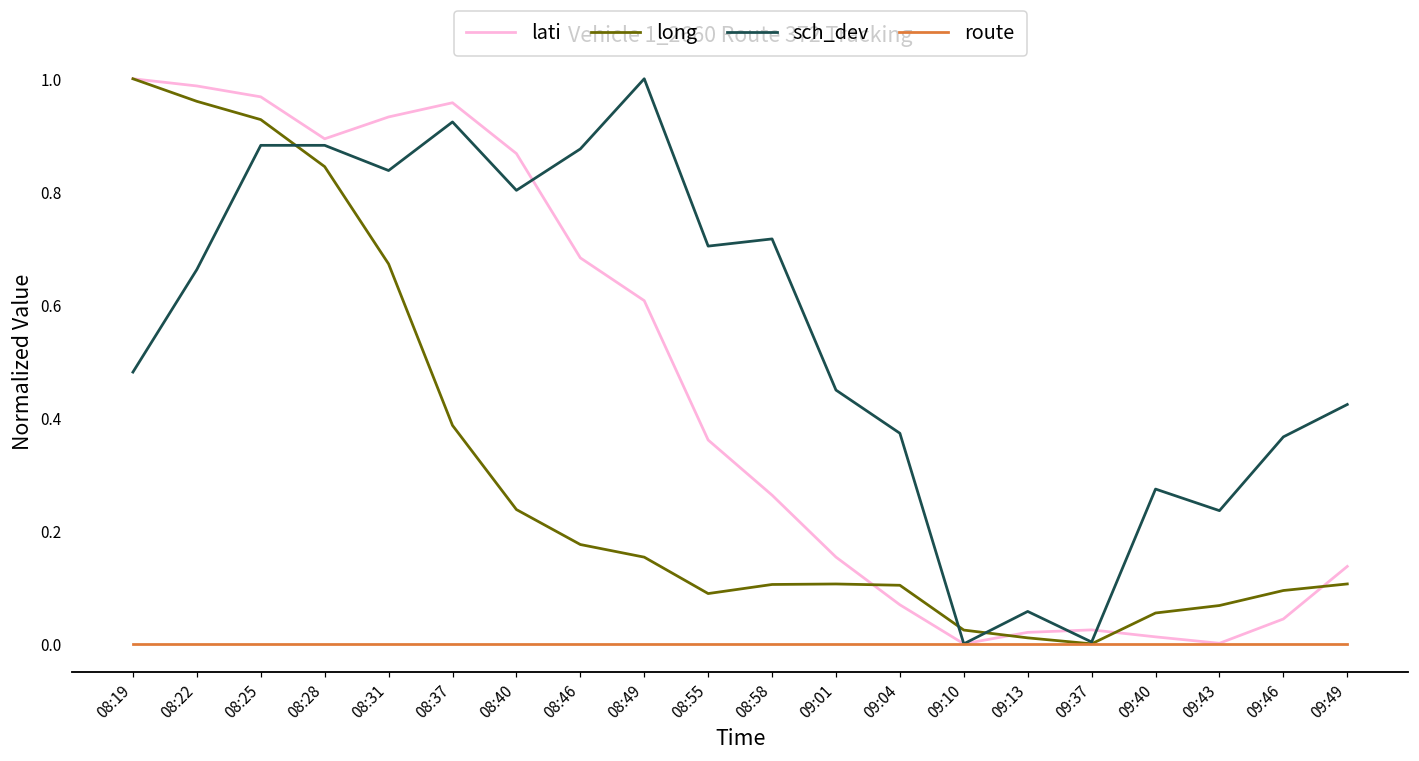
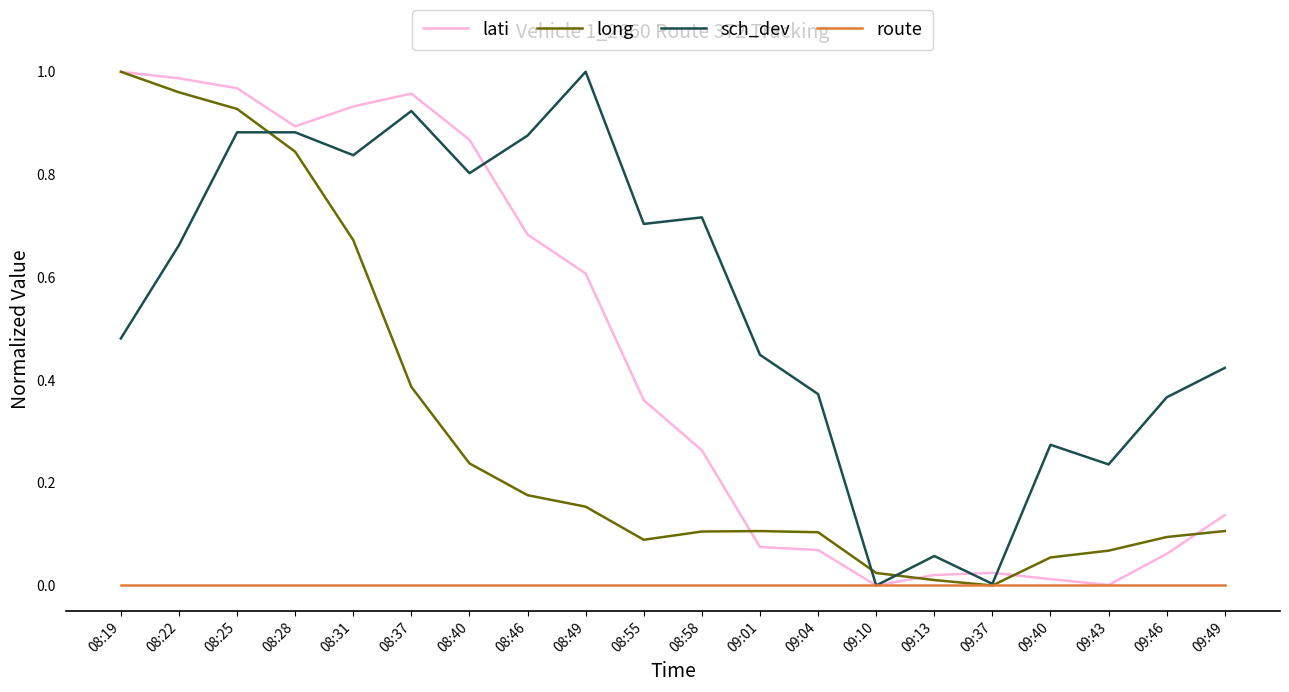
  {
    "lati": {
      "08:22": 0.99,
      "08:25": 0.97,
      "08:28": 0.89,
      "08:31": 0.93,
      "08:37": 0.96,
      "08:40": 0.87,
      "08:46": 0.68,
      "08:49": 0.61,
      "08:55": 0.36,
      "08:58": 0.26,
-     "09:01": 0.15,
+     "09:01": 0.07,
      "09:04": 0.07,
      "09:13": 0.02,
      "09:37": 0.02,
      "09:40": 0.01,
-     "09:46": 0.04,
+     "09:46": 0.06,
      "09:49": 0.14
    },
    "long": {
      "08:22": 0.96,
      "08:25": 0.93,
      "08:28": 0.84,
      "08:31": 0.67,
      "08:37": 0.39,
      "08:40": 0.24,
      "08:46": 0.18,
      "08:49": 0.15,
      "08:55": 0.09,
      "08:58": 0.11,
      "09:01": 0.11,
      "09:04": 0.10,
      "09:10": 0.02,
      "09:13": 0.01,
      "09:40": 0.05,
      "09:43": 0.07,
      "09:46": 0.09,
      "09:49": 0.11
    },
    "sch_dev": {
      "08:19": 0.48,
      "08:22": 0.66,
      "08:25": 0.88,
      "08:28": 0.88,
      "08:31": 0.84,
      "08:37": 0.92,
      "08:40": 0.80,
      "08:46": 0.88,
      "08:49": 1.00,
      "08:55": 0.70,
      "08:58": 0.72,
      "09:01": 0.45,
      "09:04": 0.37,
      "09:13": 0.06,
      "09:40": 0.27,
      "09:43": 0.24,
      "09:46": 0.37,
      "09:49": 0.42
    },
    "route": {
      "08:19": 0.00,
      "08:22": 0.00,
      "08:25": 0.00,
      "08:28": 0.00,
      "08:31": 0.00,
      "08:37": 0.00,
      "08:40": 0.00,
      "08:46": 0.00,
      "08:49": 0.00,
      "08:55": 0.00,
      "08:58": 0.00,
      "09:01": 0.00,
      "09:04": 0.00,
      "09:13": 0.00,
      "09:40": 0.00,
      "09:46": 0.00,
      "09:49": 0.00
    }
  }
